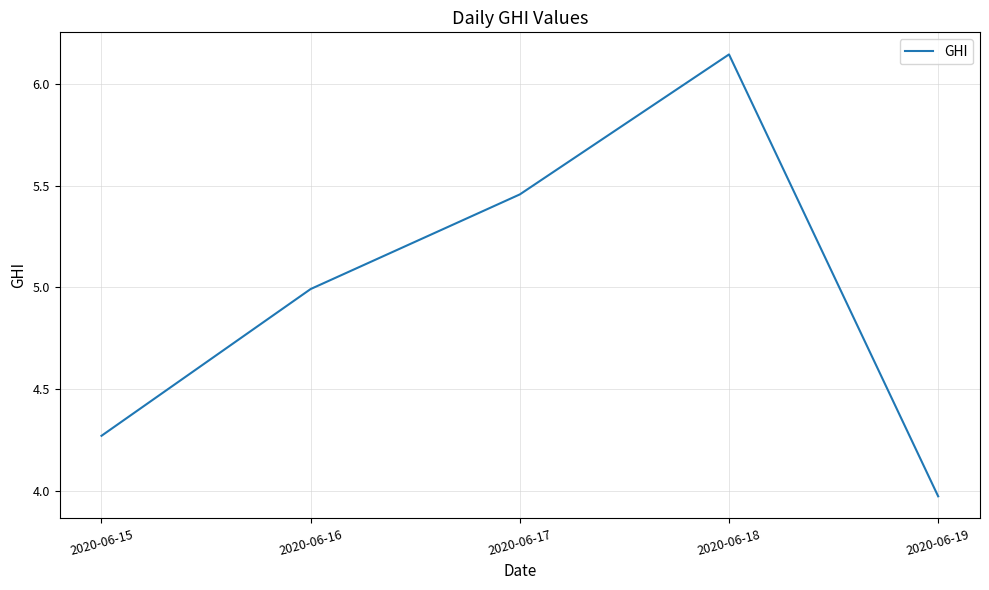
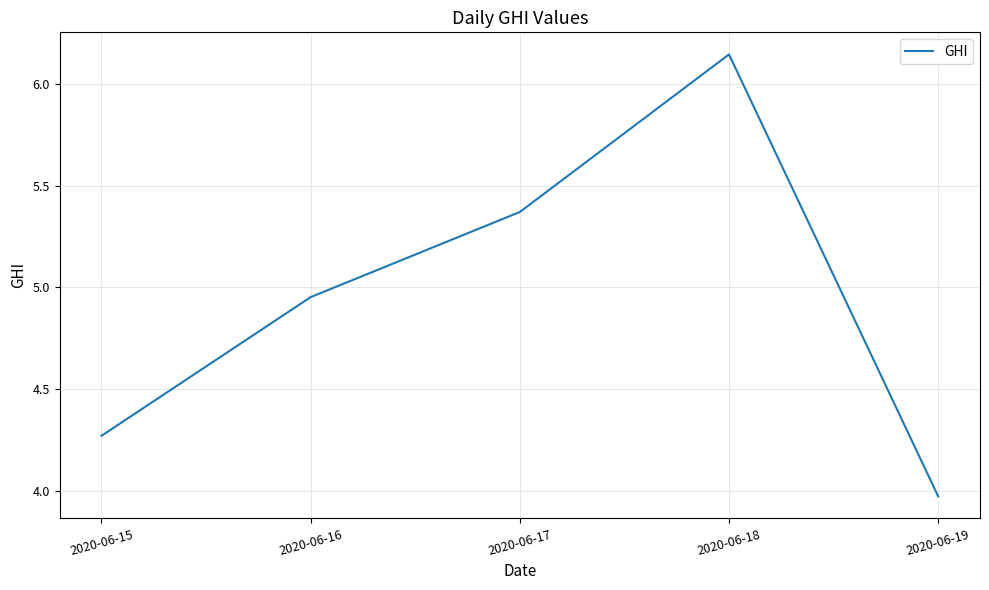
  {
    "2020-06-15": 4.27,
-   "2020-06-16": 4.99,
-   "2020-06-17": 5.46,
+   "2020-06-16": 4.95,
+   "2020-06-17": 5.37,
    "2020-06-18": 6.15,
    "2020-06-19": 3.97
  }
